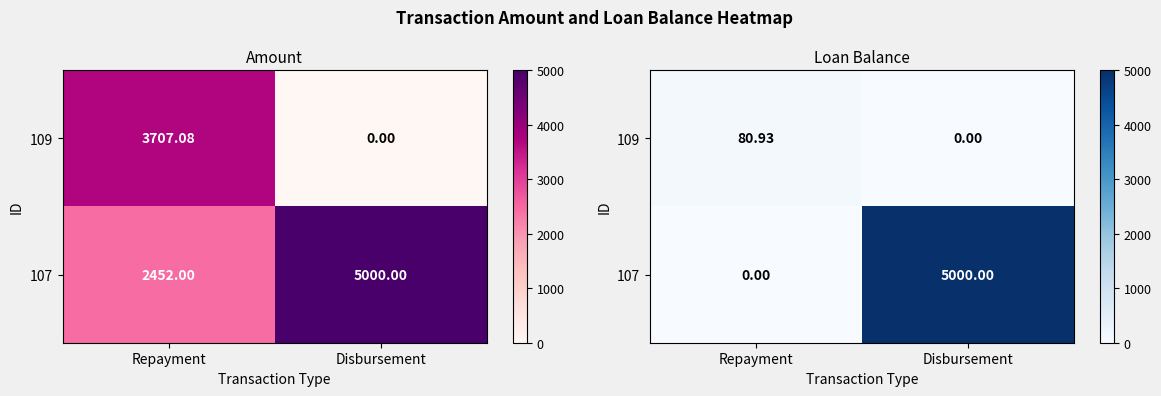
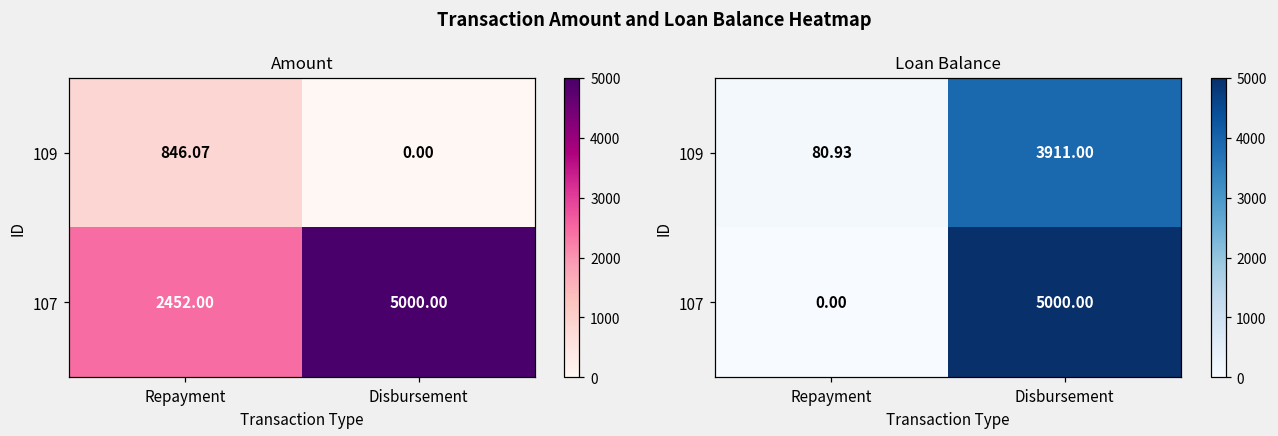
  {
    "Amount": {
      "109": {
-       "Repayment": 3707.08,
+       "Repayment": 846.07,
        "Disbursement": 0.00
      },
      "107": {
        "Repayment": 2452.00,
        "Disbursement": 5000.00
      }
    },
    "Loan Balance": {
      "109": {
        "Repayment": 80.93,
-       "Disbursement": 0.00
+       "Disbursement": 3911.00
      },
      "107": {
        "Repayment": 0.00,
        "Disbursement": 5000.00
      }
    }
  }
